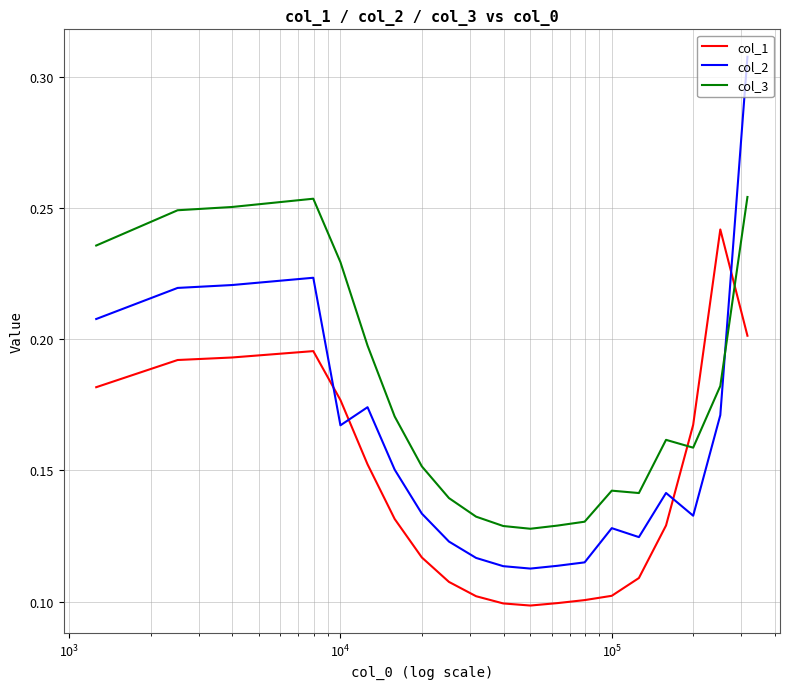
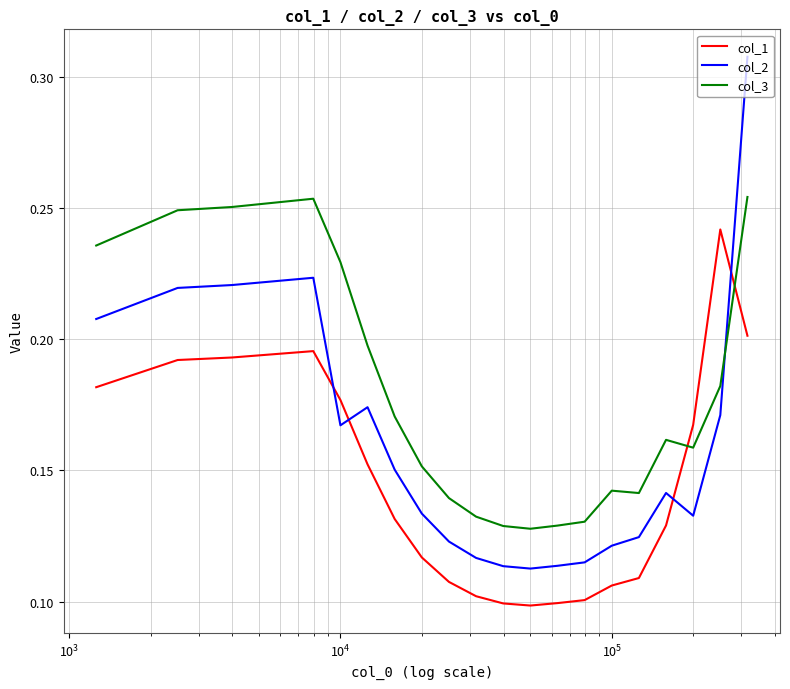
  {
    "col_1": {
      "10^4": 0.177,
-     "10^5": 0.102
+     "10^5": 0.106
    },
    "col_2": {
      "10^4": 0.167,
-     "10^5": 0.128
+     "10^5": 0.121
    },
    "col_3": {
      "10^4": 0.229,
      "10^5": 0.142
    }
  }
